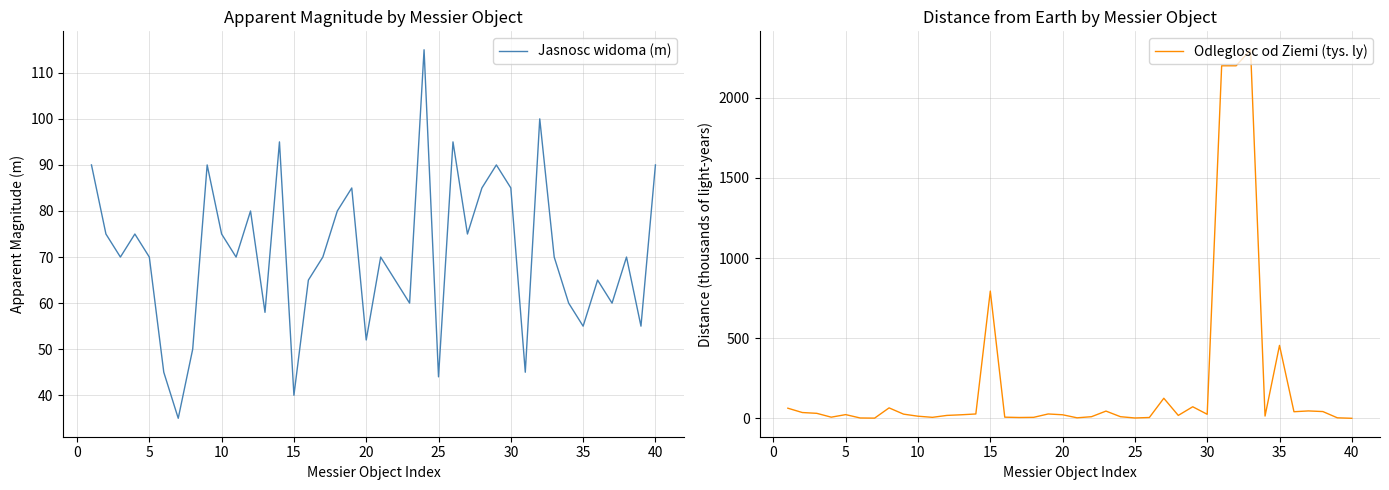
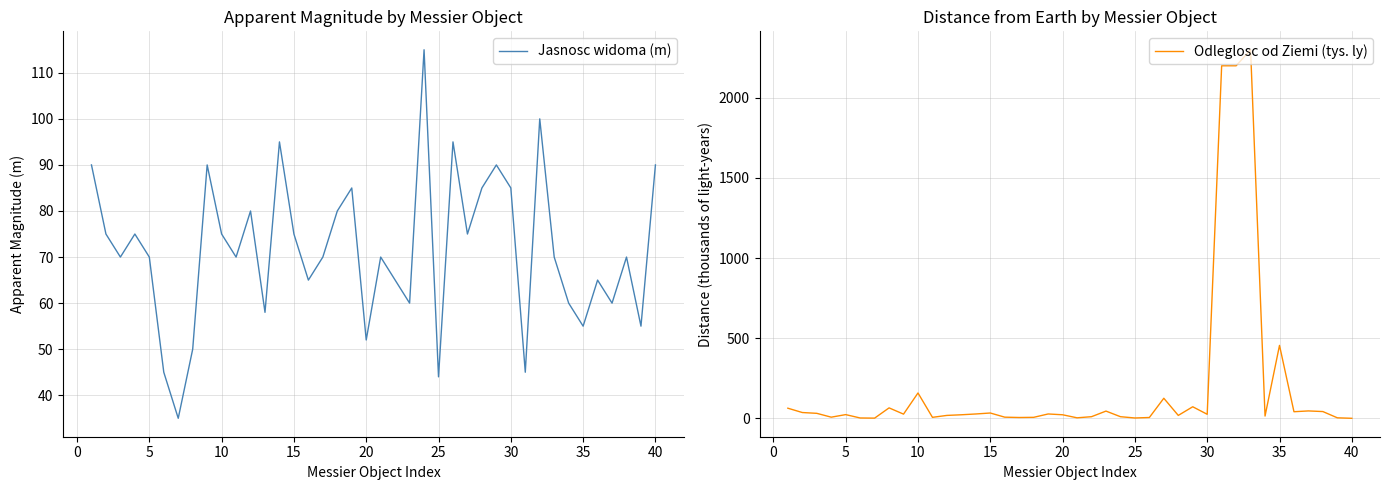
  {
    "Apparent Magnitude by Messier Object": {
      "5": 70,
      "10": 75,
-     "15": 40,
+     "15": 75,
      "20": 52,
      "25": 44,
      "30": 85,
      "35": 55,
      "40": 90
    },
    "Distance from Earth by Messier Object": {
      "5": 20,
-     "10": 10,
-     "15": 790,
+     "10": 160,
+     "15": 30,
      "20": 20,
      "25": 0,
      "30": 30,
      "35": 460,
      "40": 0
    }
  }
